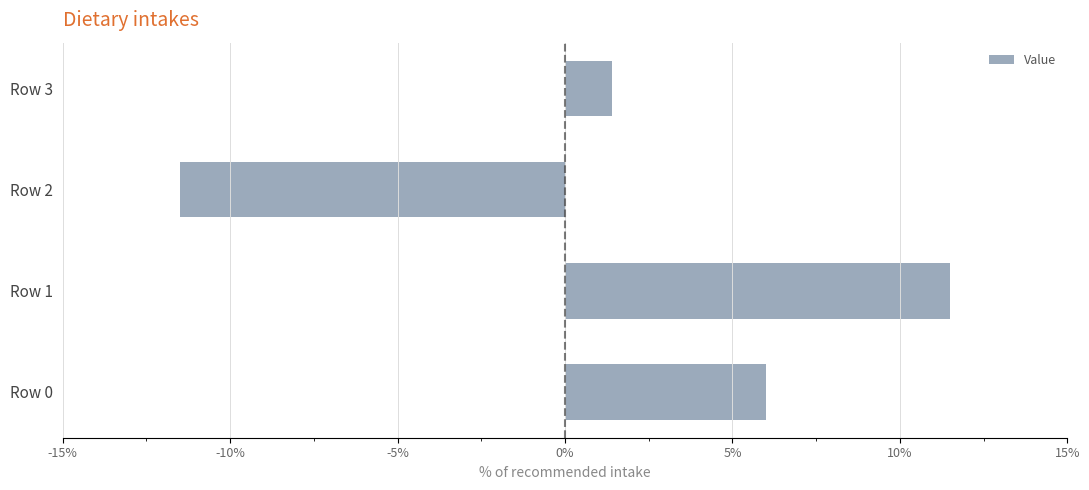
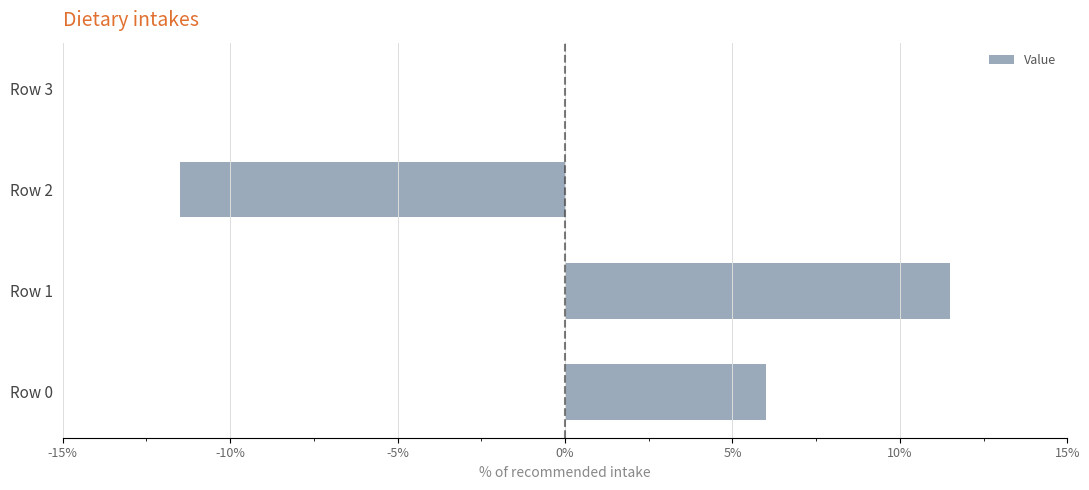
  {
-   "Row 3": "1.4%",
+   "Row 3": "0.0%",
    "Row 2": "-11.5%",
    "Row 1": "11.5%",
    "Row 0": "6.0%"
  }
